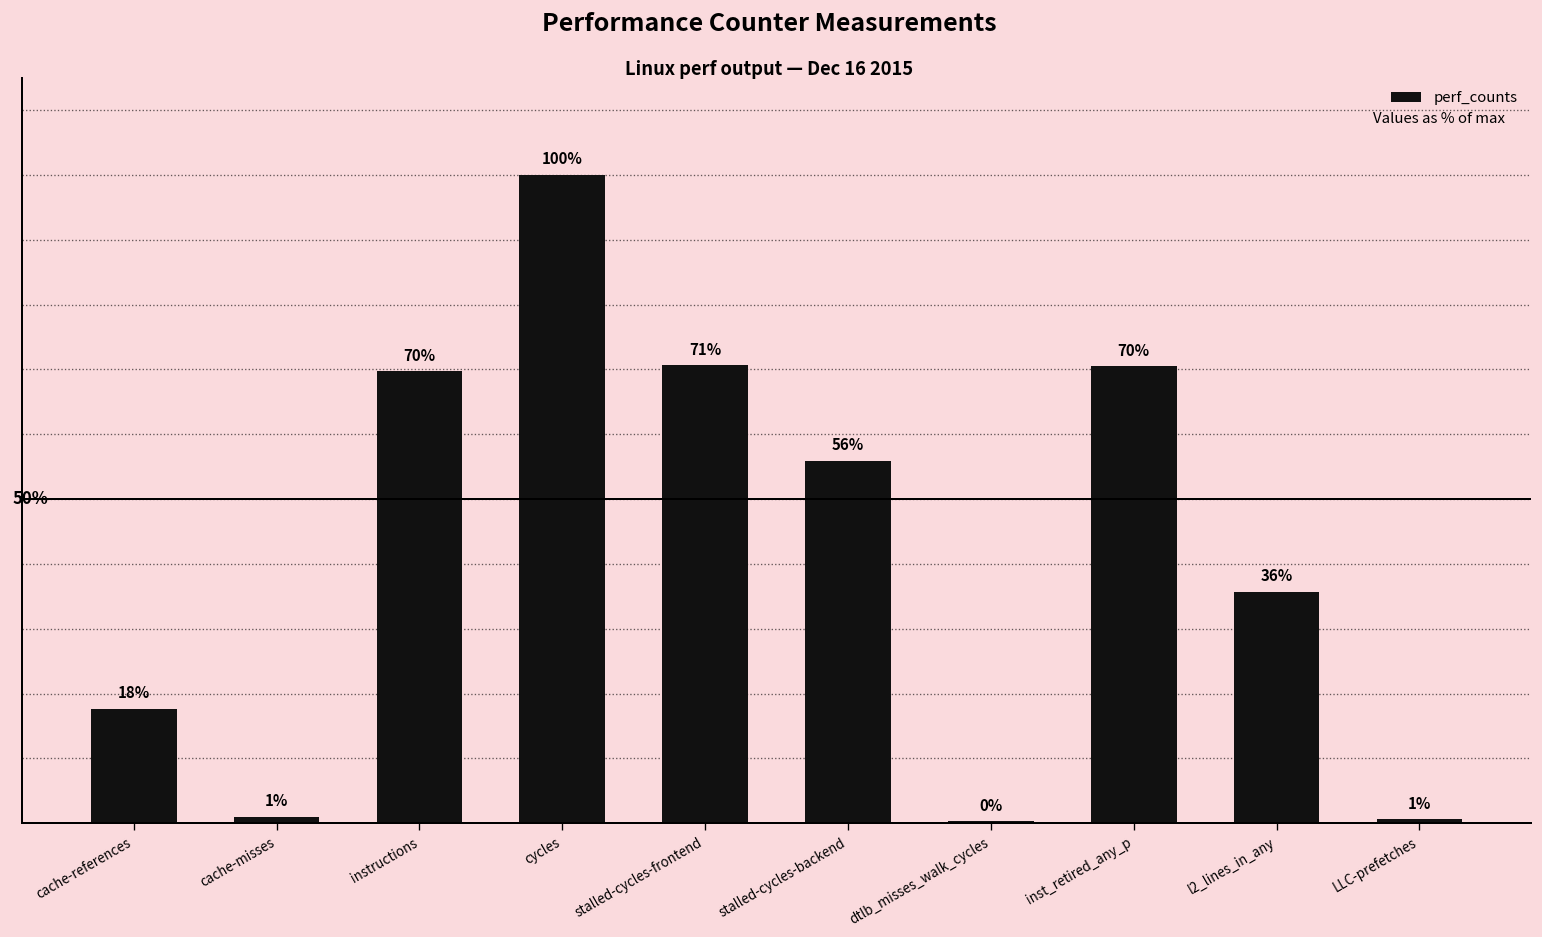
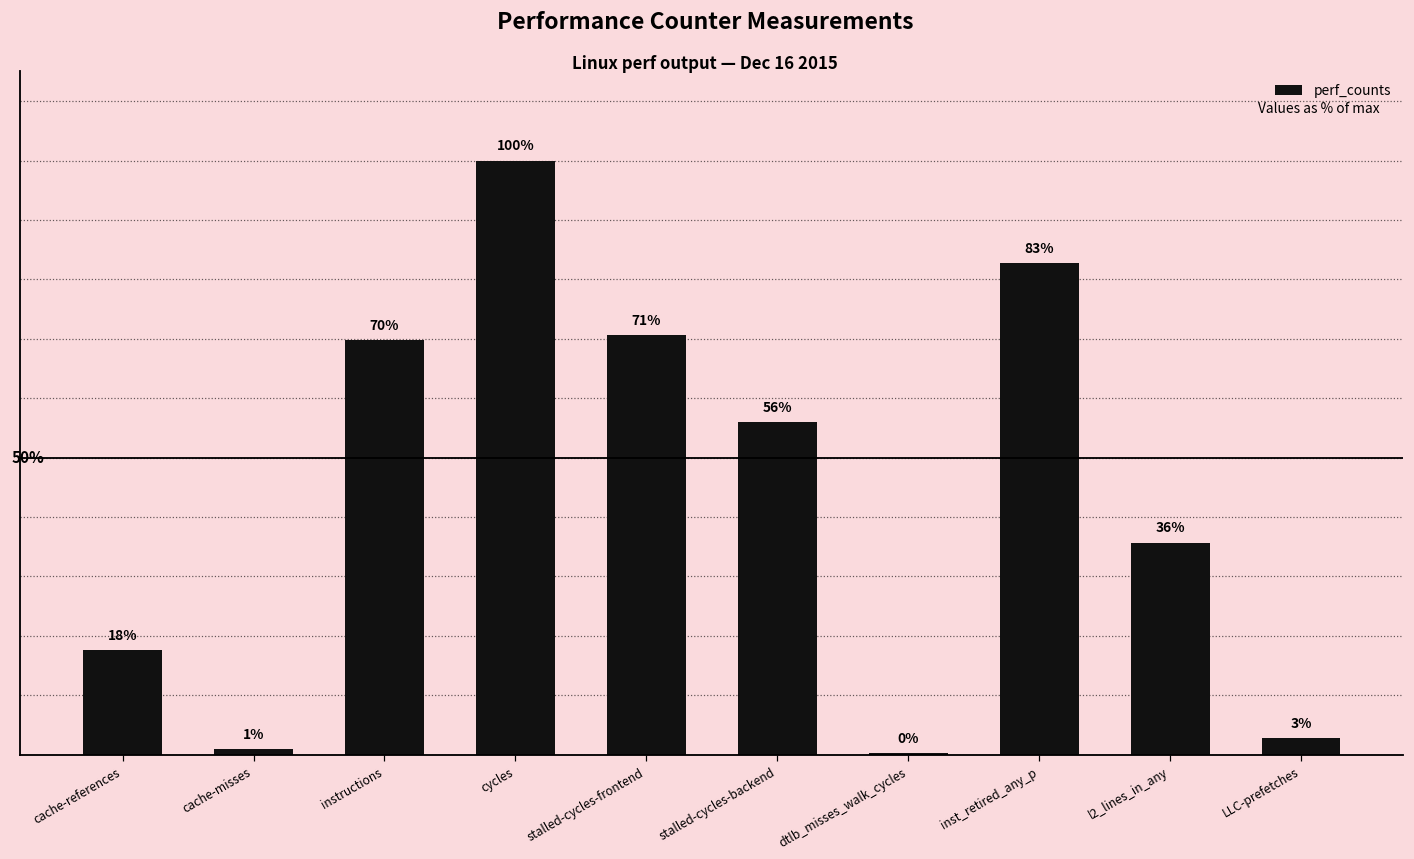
  {
    "cache-references": "18%",
    "cache-misses": "1%",
    "instructions": "70%",
    "cycles": "100%",
    "stalled-cycles-frontend": "71%",
    "stalled-cycles-backend": "56%",
    "dtlb_misses_walk_cycles": "0%",
-   "inst_retired_any_p": "70%",
+   "inst_retired_any_p": "83%",
    "l2_lines_in_any": "36%",
-   "LLC-prefetches": "1%"
+   "LLC-prefetches": "3%"
  }
